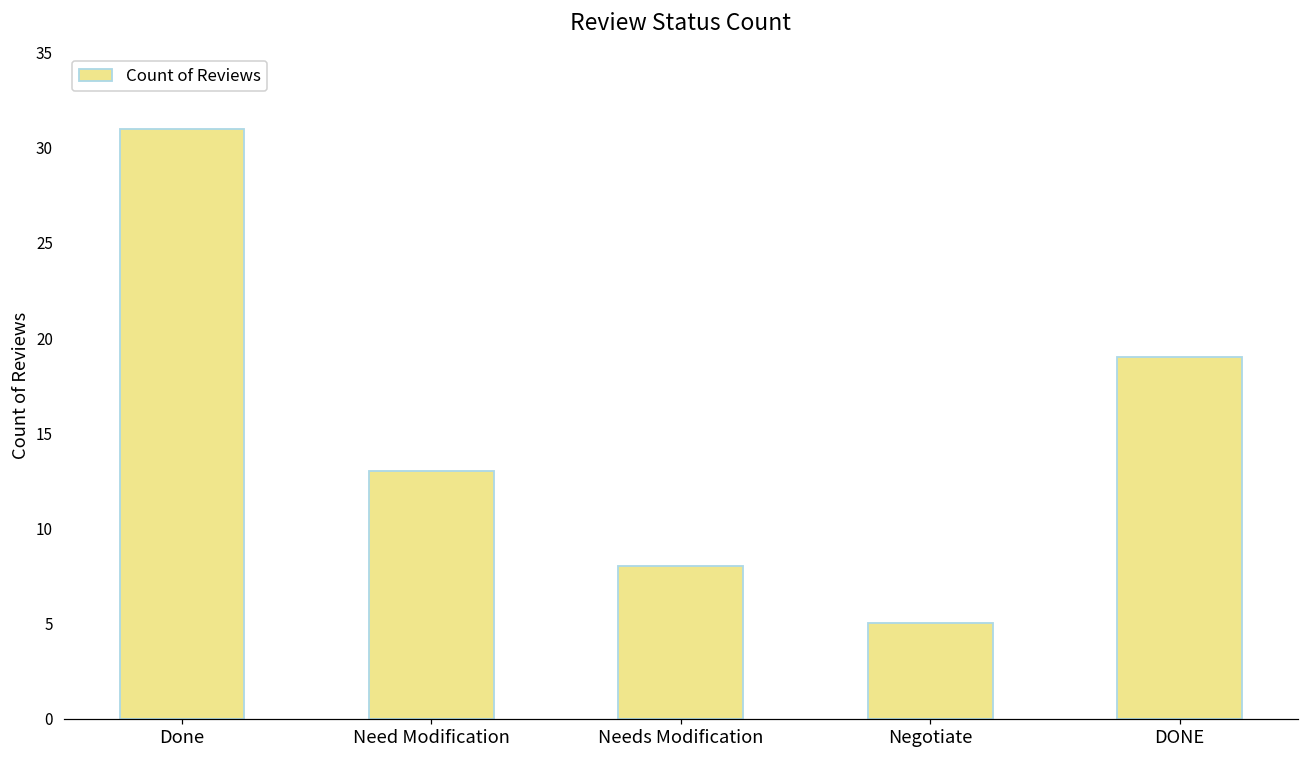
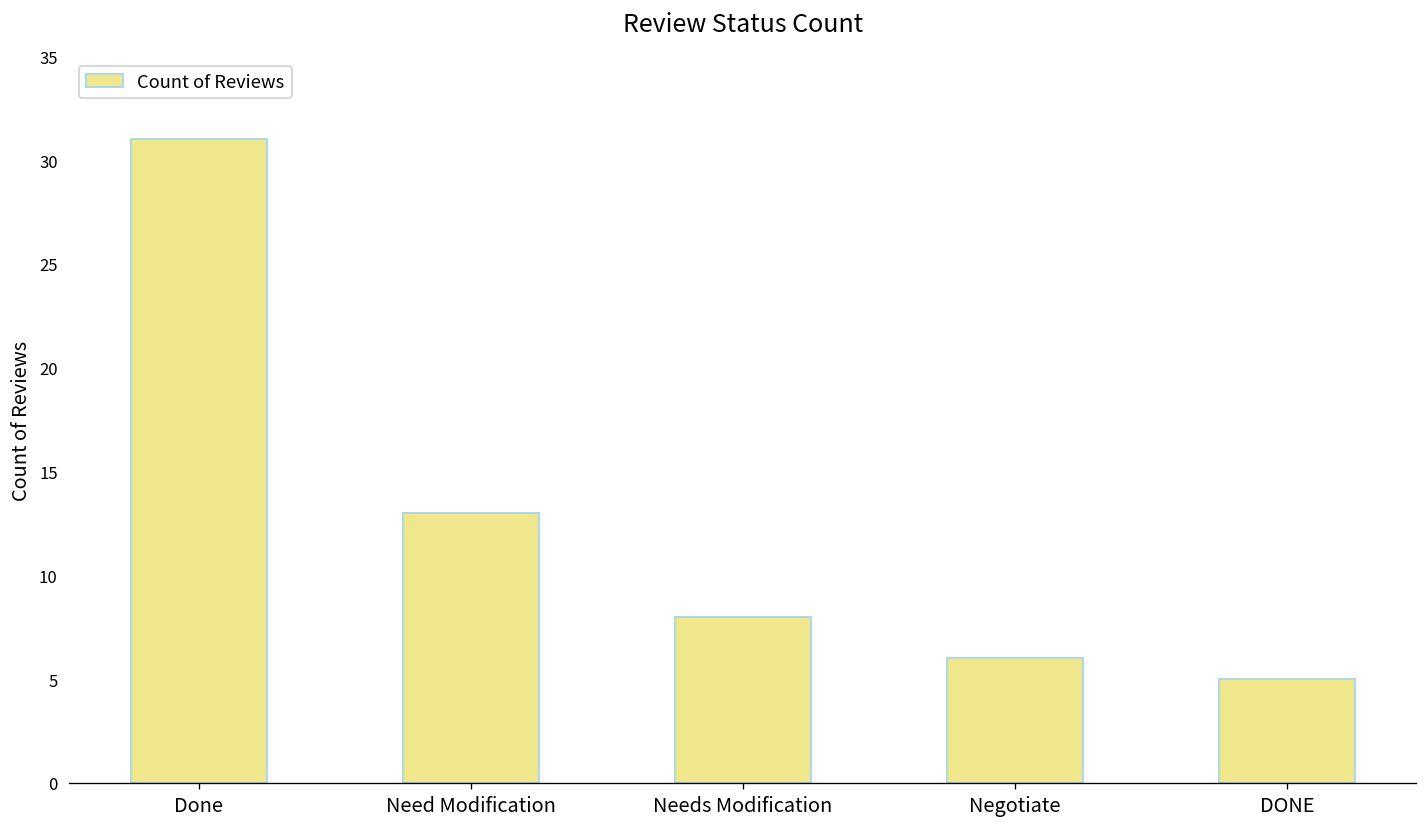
  {
    "Done": 31,
    "Need Modification": 13,
    "Needs Modification": 8,
-   "Negotiate": 5,
-   "DONE": 19
+   "Negotiate": 6,
+   "DONE": 5
  }
